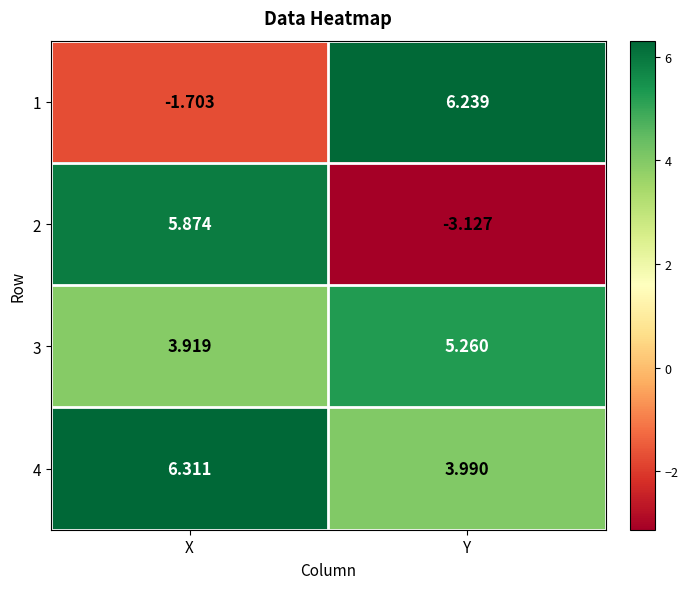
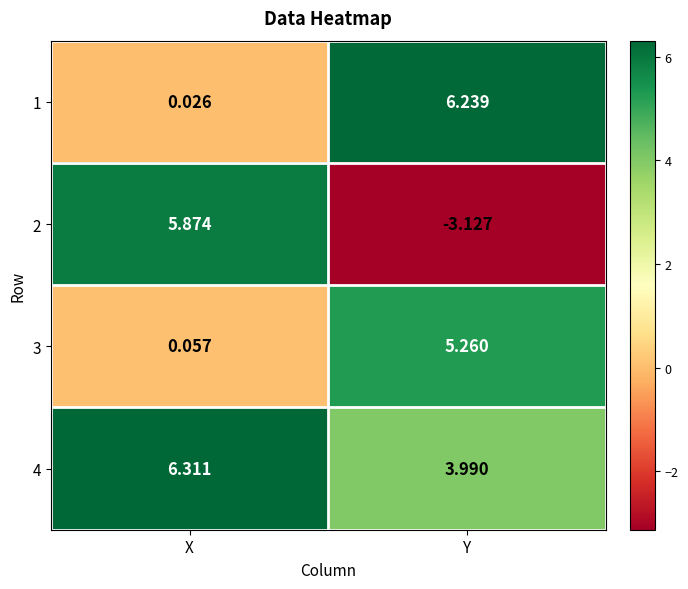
  {
    "1": {
-     "X": -1.703,
+     "X": 0.026,
      "Y": 6.239
    },
    "2": {
      "X": 5.874,
      "Y": -3.127
    },
    "3": {
-     "X": 3.919,
+     "X": 0.057,
      "Y": 5.260
    },
    "4": {
      "X": 6.311,
      "Y": 3.990
    }
  }
